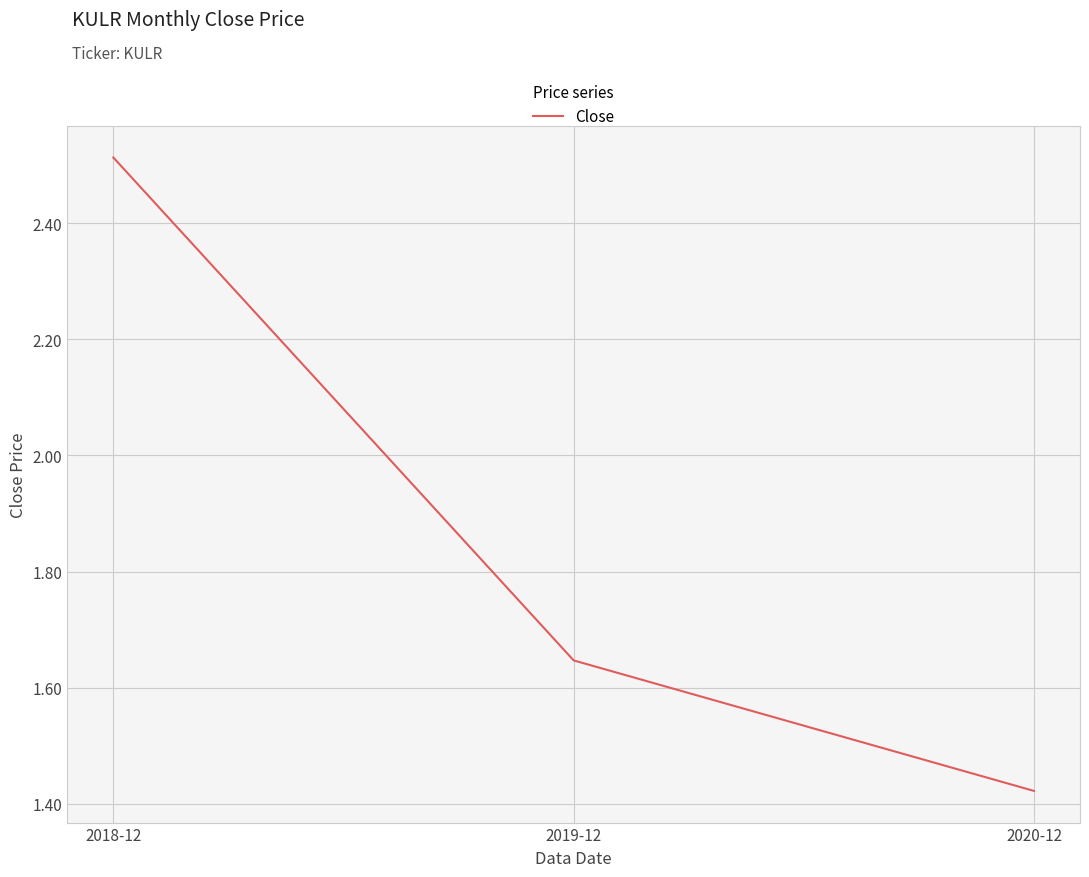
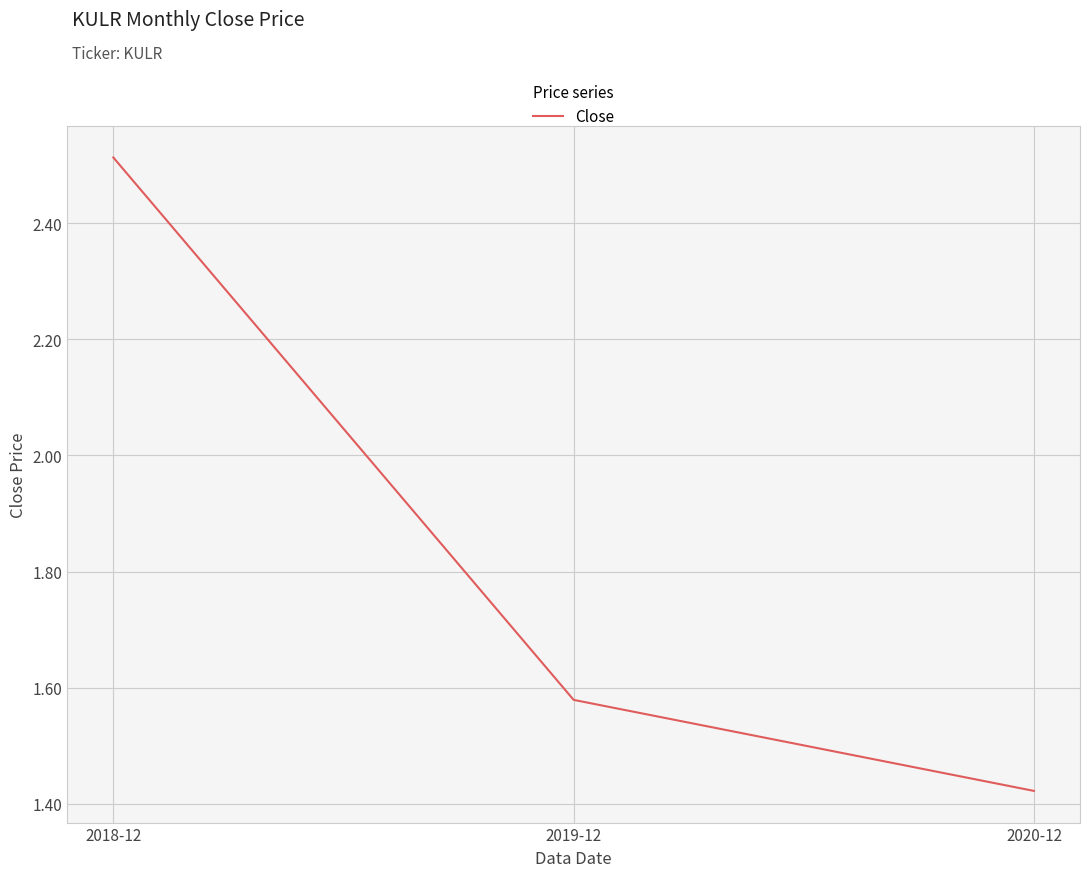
  {
    "2018-12": 2.51,
-   "2019-12": 1.65,
+   "2019-12": 1.58,
    "2020-12": 1.42
  }
